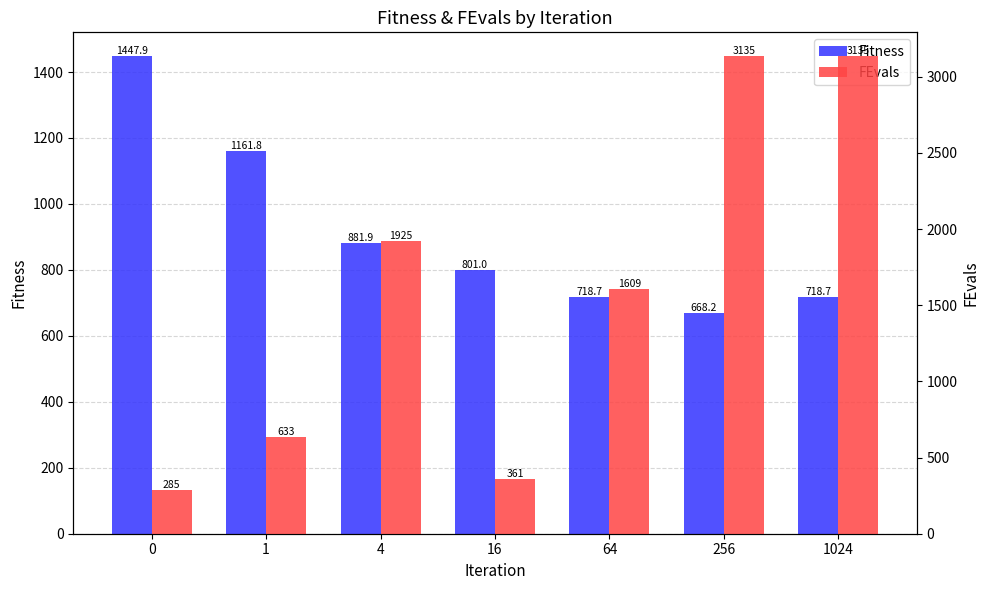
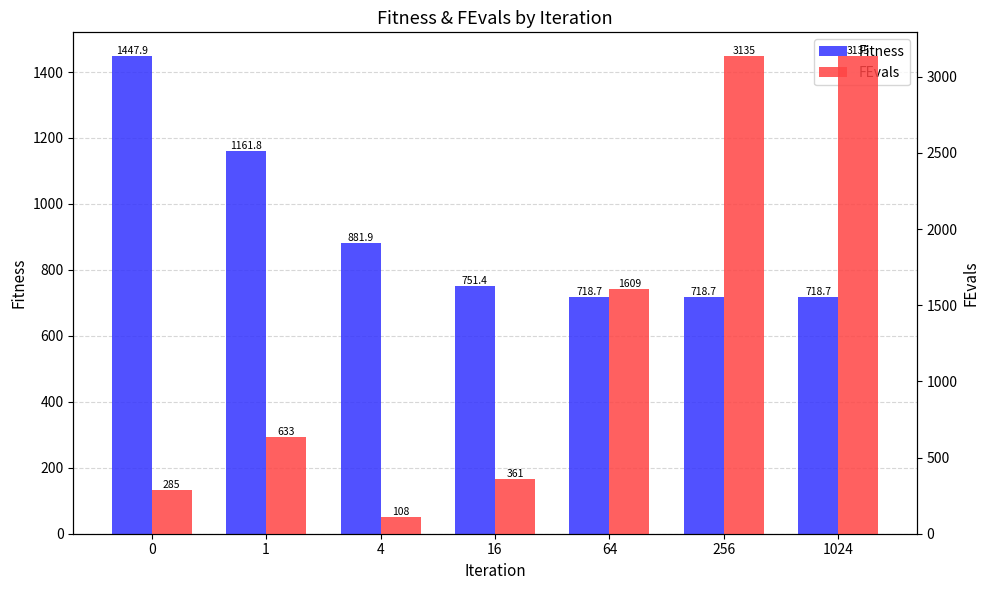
  {
    "Fitness": {
      "0": 1447.9,
      "1": 1161.8,
      "4": 881.9,
-     "16": 801.0,
+     "16": 751.4,
      "64": 718.7,
-     "256": 668.2,
+     "256": 718.7,
      "1024": 718.7
    },
    "FEvals": {
      "0": 285,
      "1": 633,
-     "4": 1925,
+     "4": 108,
      "16": 361,
      "64": 1609,
      "256": 3135
    }
  }
